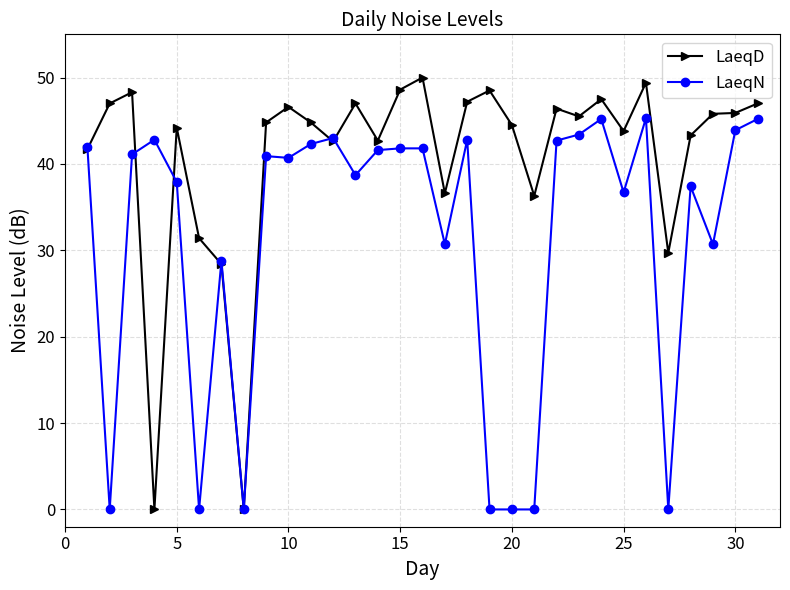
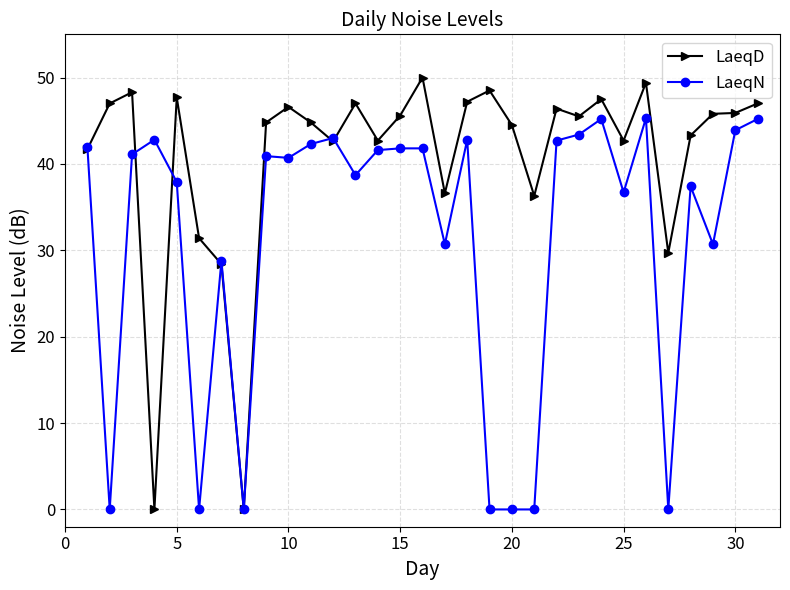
  {
    "LaeqD": {
-     "5": 44,
+     "5": 48,
      "10": 47,
-     "15": 49,
+     "15": 46,
      "20": 45,
-     "25": 44,
+     "25": 43,
      "30": 46
    },
    "LaeqN": {
      "5": 38,
      "10": 41,
      "15": 42,
      "20": 0,
      "25": 37,
      "30": 44
    }
  }
